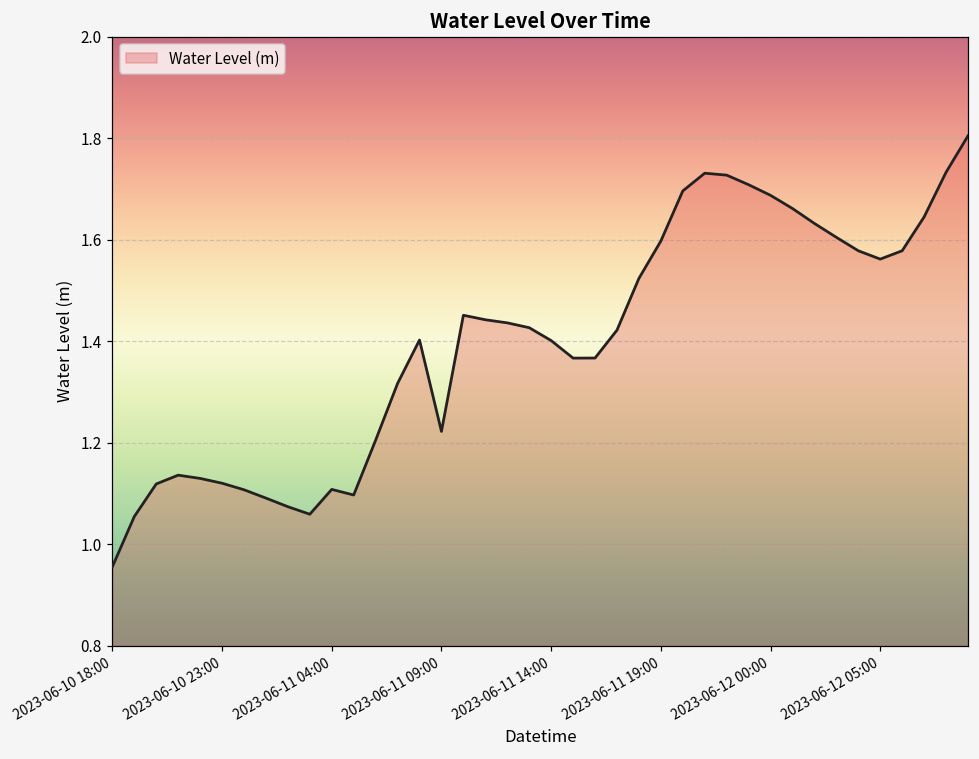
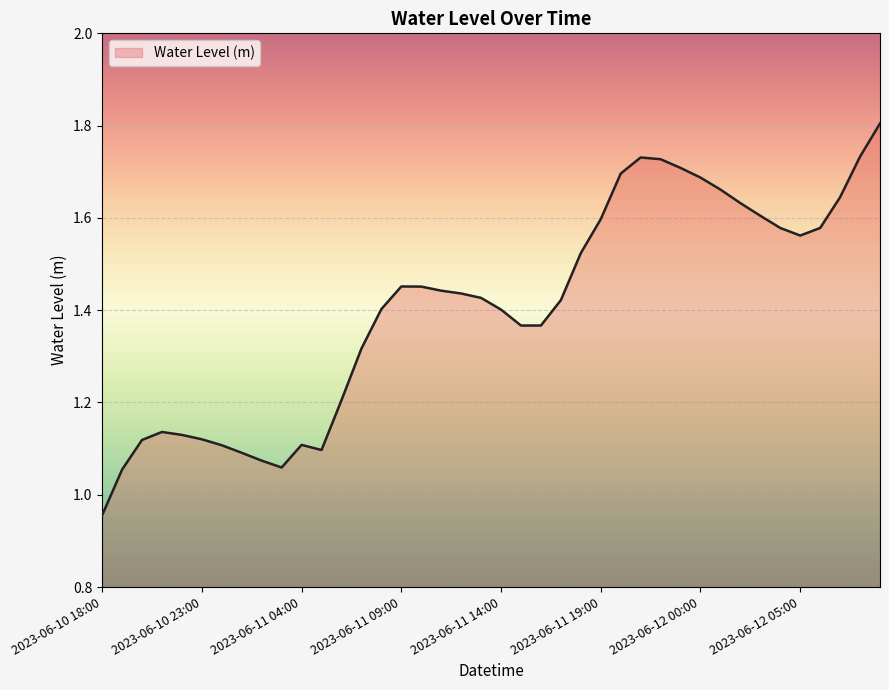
  {
    "2023-06-10 18:00": 0.96,
    "2023-06-10 23:00": 1.12,
    "2023-06-11 04:00": 1.11,
-   "2023-06-11 09:00": 1.22,
+   "2023-06-11 09:00": 1.45,
    "2023-06-11 14:00": 1.40,
    "2023-06-11 19:00": 1.60,
    "2023-06-12 00:00": 1.69,
    "2023-06-12 05:00": 1.56
  }
